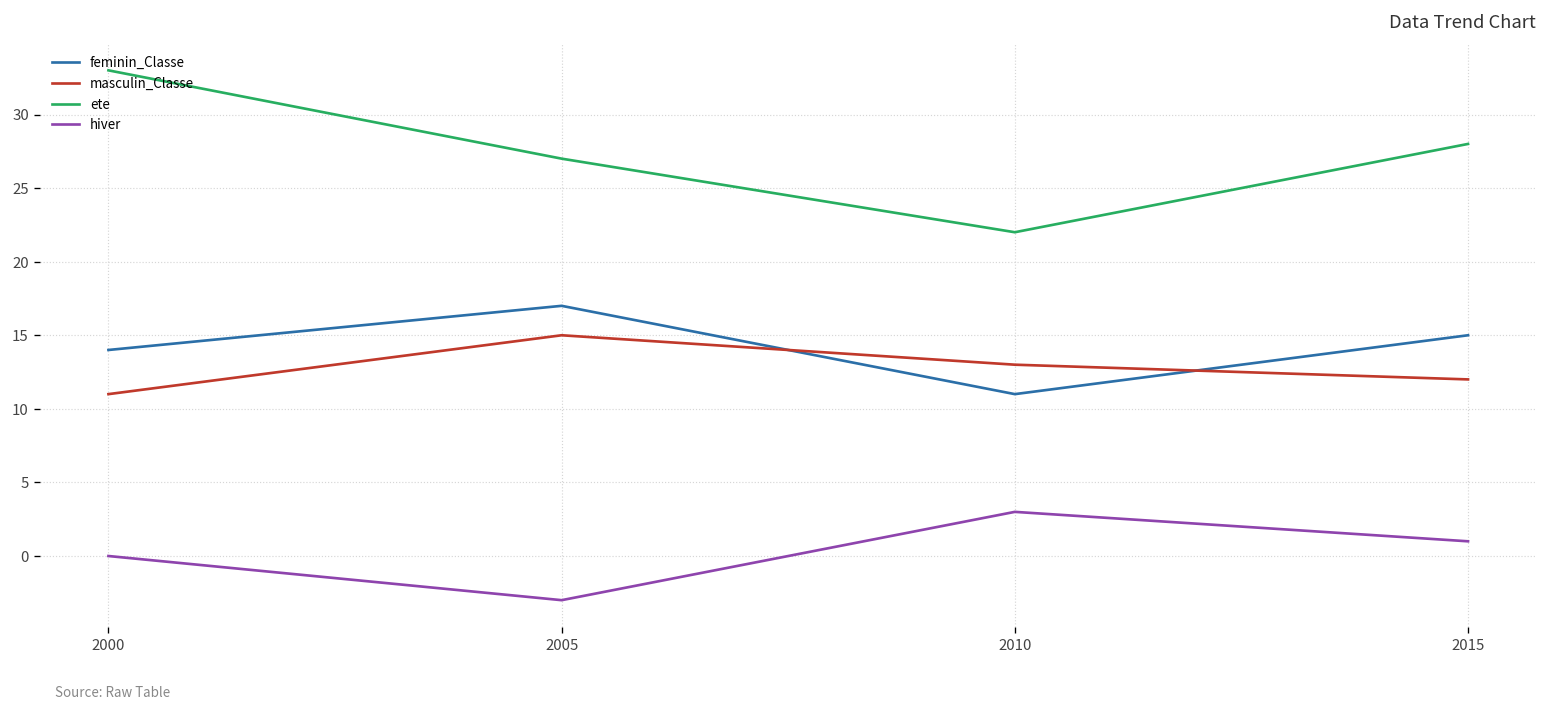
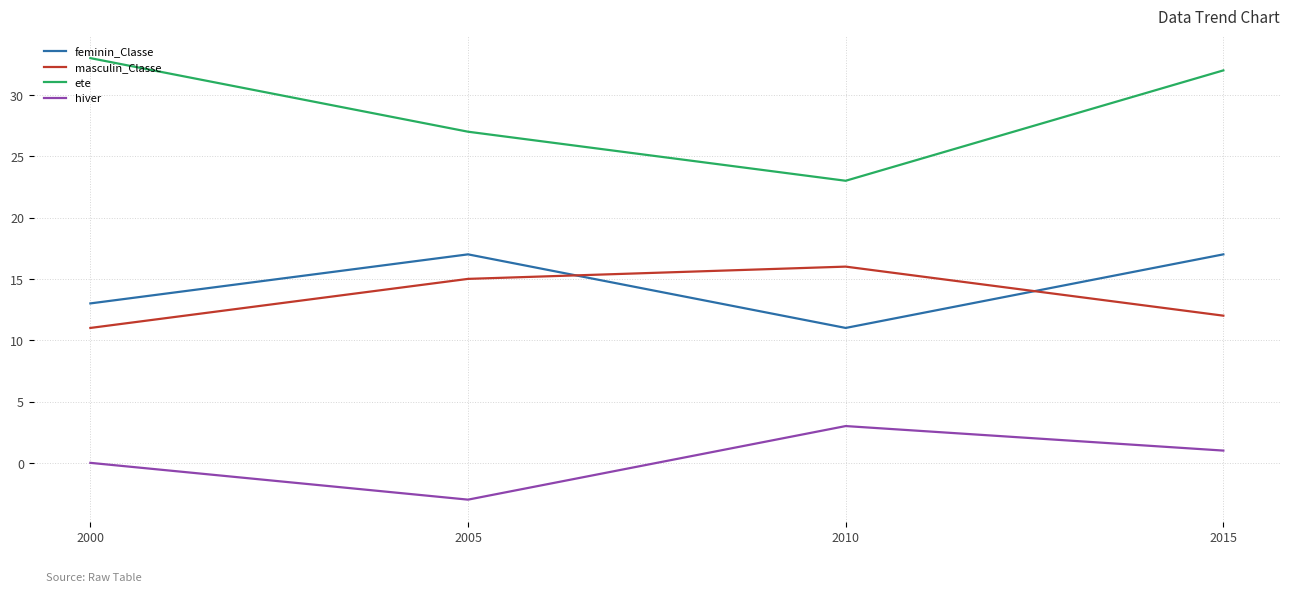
  {
    "feminin_Classe": {
-     "2000": 14,
+     "2000": 13,
      "2005": 17,
      "2010": 11,
-     "2015": 15
+     "2015": 17
    },
    "masculin_Classe": {
      "2000": 11,
      "2005": 15,
-     "2010": 13,
+     "2010": 16,
      "2015": 12
    },
    "ete": {
      "2000": 33,
      "2005": 27,
-     "2010": 22,
-     "2015": 28
+     "2010": 23,
+     "2015": 32
    },
    "hiver": {
      "2000": 0,
      "2005": -3,
      "2010": 3,
      "2015": 1
    }
  }
